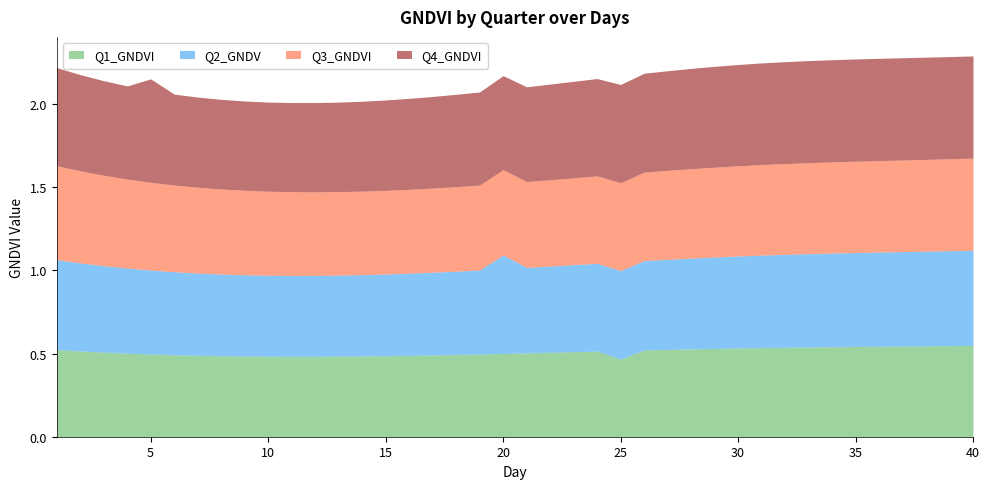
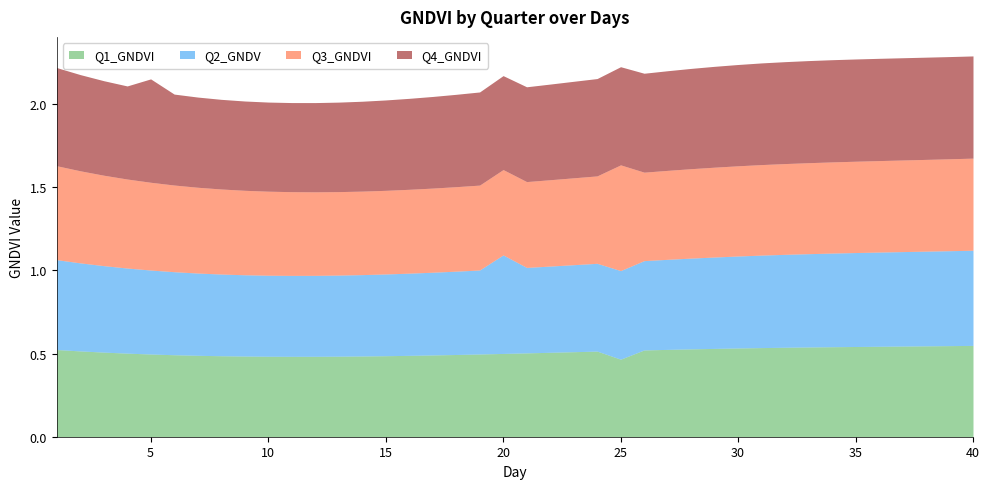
  {
    "Q1_GNDVI": {
      "5": 0.50,
      "10": 0.48,
      "15": 0.49,
      "20": 0.50,
      "25": 0.47,
      "30": 0.53,
      "35": 0.54,
      "40": 0.55
    },
    "Q2_GNDV": {
      "5": 0.51,
      "10": 0.49,
      "15": 0.49,
      "20": 0.59,
      "25": 0.53,
      "30": 0.55,
      "35": 0.57,
      "40": 0.57
    },
    "Q3_GNDVI": {
      "5": 0.53,
      "10": 0.51,
      "15": 0.50,
      "20": 0.51,
-     "25": 0.53,
+     "25": 0.64,
      "30": 0.54,
      "35": 0.55,
      "40": 0.55
    },
    "Q4_GNDVI": {
      "5": 0.62,
      "10": 0.54,
      "15": 0.54,
      "20": 0.57,
      "25": 0.59,
      "30": 0.61,
      "35": 0.61,
      "40": 0.61
    }
  }
